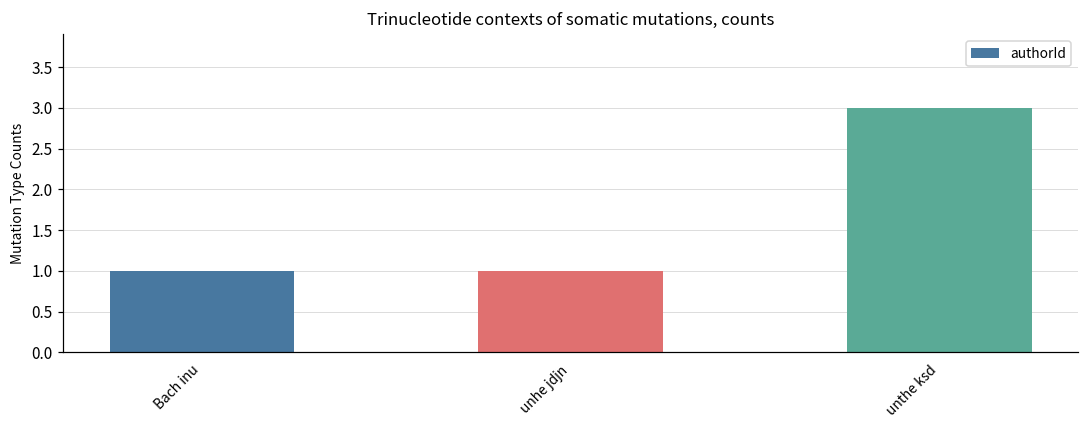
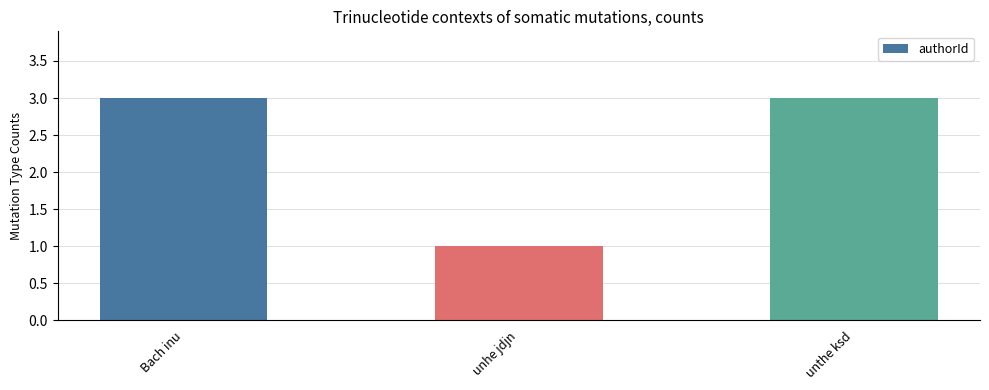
  {
-   "Bach inu": 1,
+   "Bach inu": 3,
    "unhe jdjn": 1,
    "unthe ksd": 3
  }
